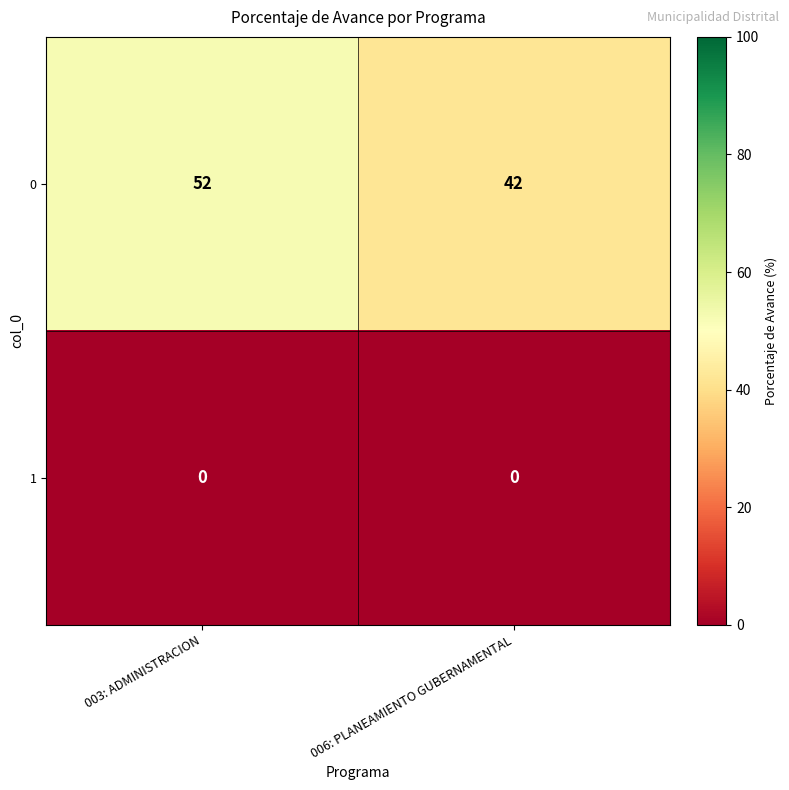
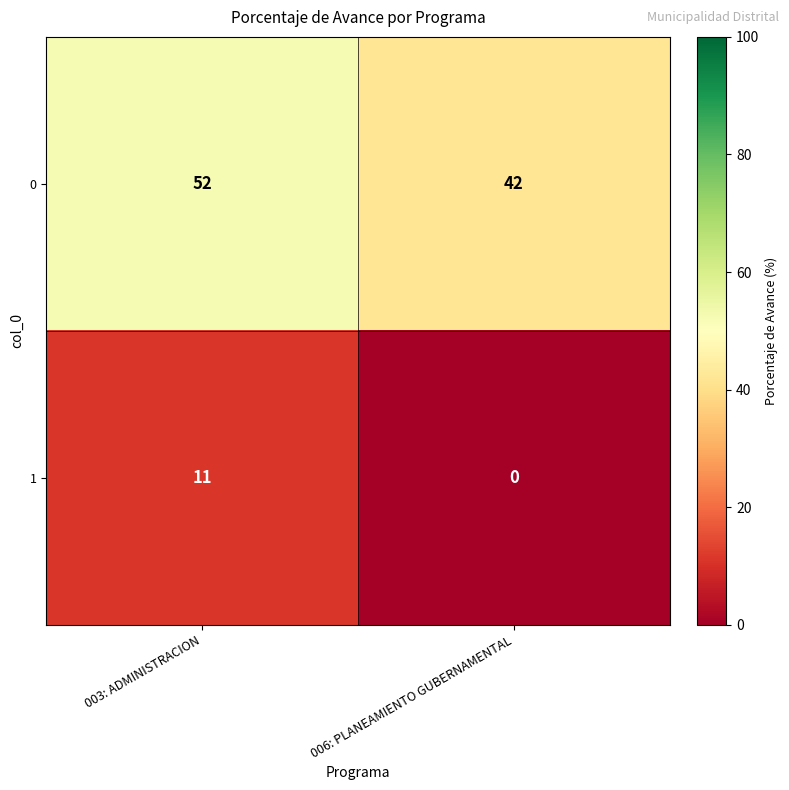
  {
    "0": {
      "003: ADMINISTRACION": 52,
      "006: PLANEAMIENTO GUBERNAMENTAL": 42
    },
    "1": {
-     "003: ADMINISTRACION": 0,
+     "003: ADMINISTRACION": 11,
      "006: PLANEAMIENTO GUBERNAMENTAL": 0
    }
  }
